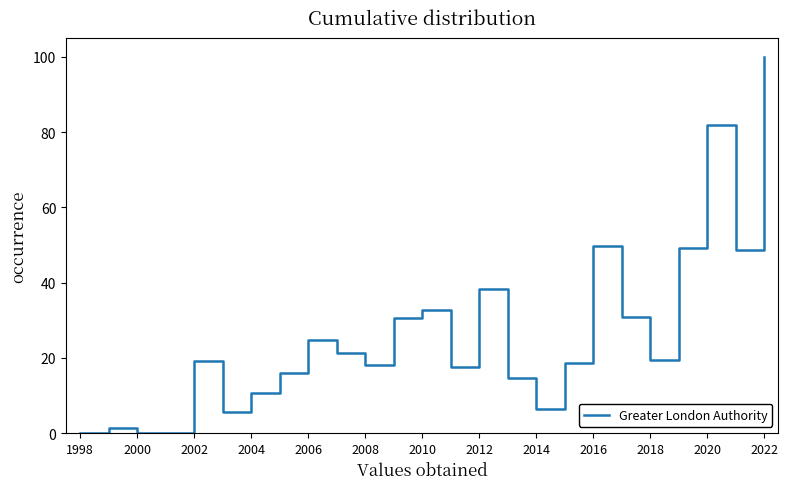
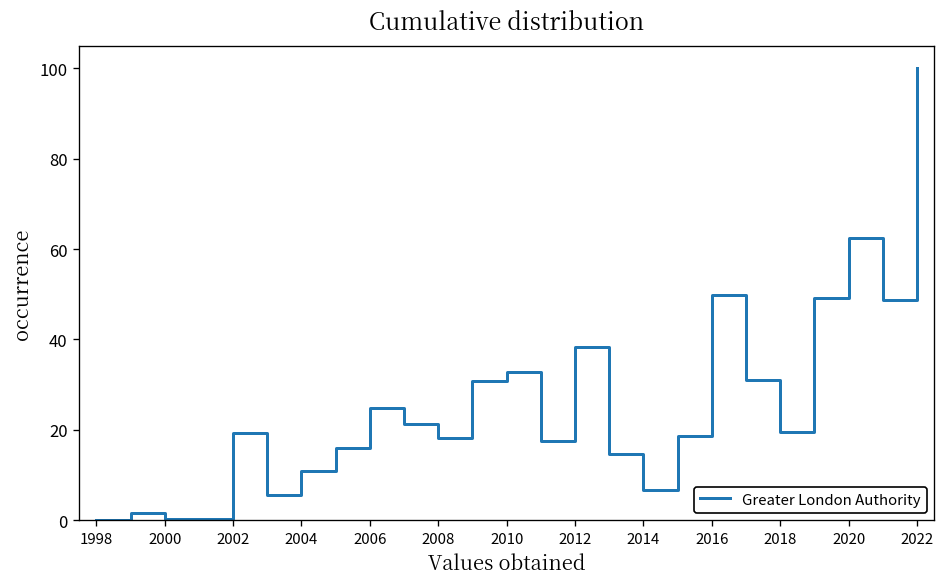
  {
    "1998": 0,
    "2000": 0,
    "2002": 19,
    "2004": 11,
    "2006": 25,
    "2008": 18,
    "2010": 33,
    "2012": 38,
    "2014": 7,
    "2016": 50,
    "2018": 19,
-   "2020": 82,
+   "2020": 62,
    "2022": 100
  }
